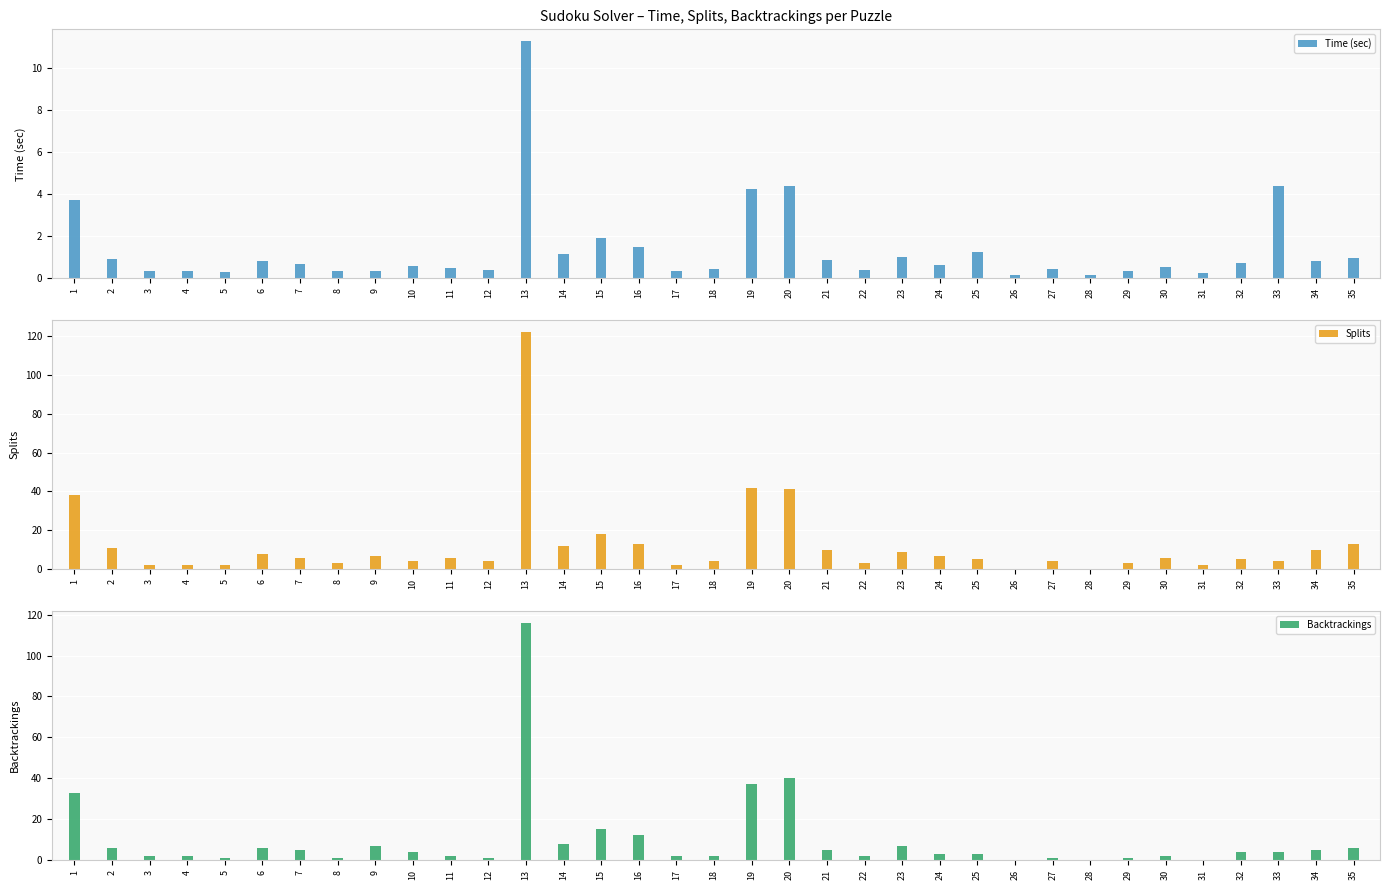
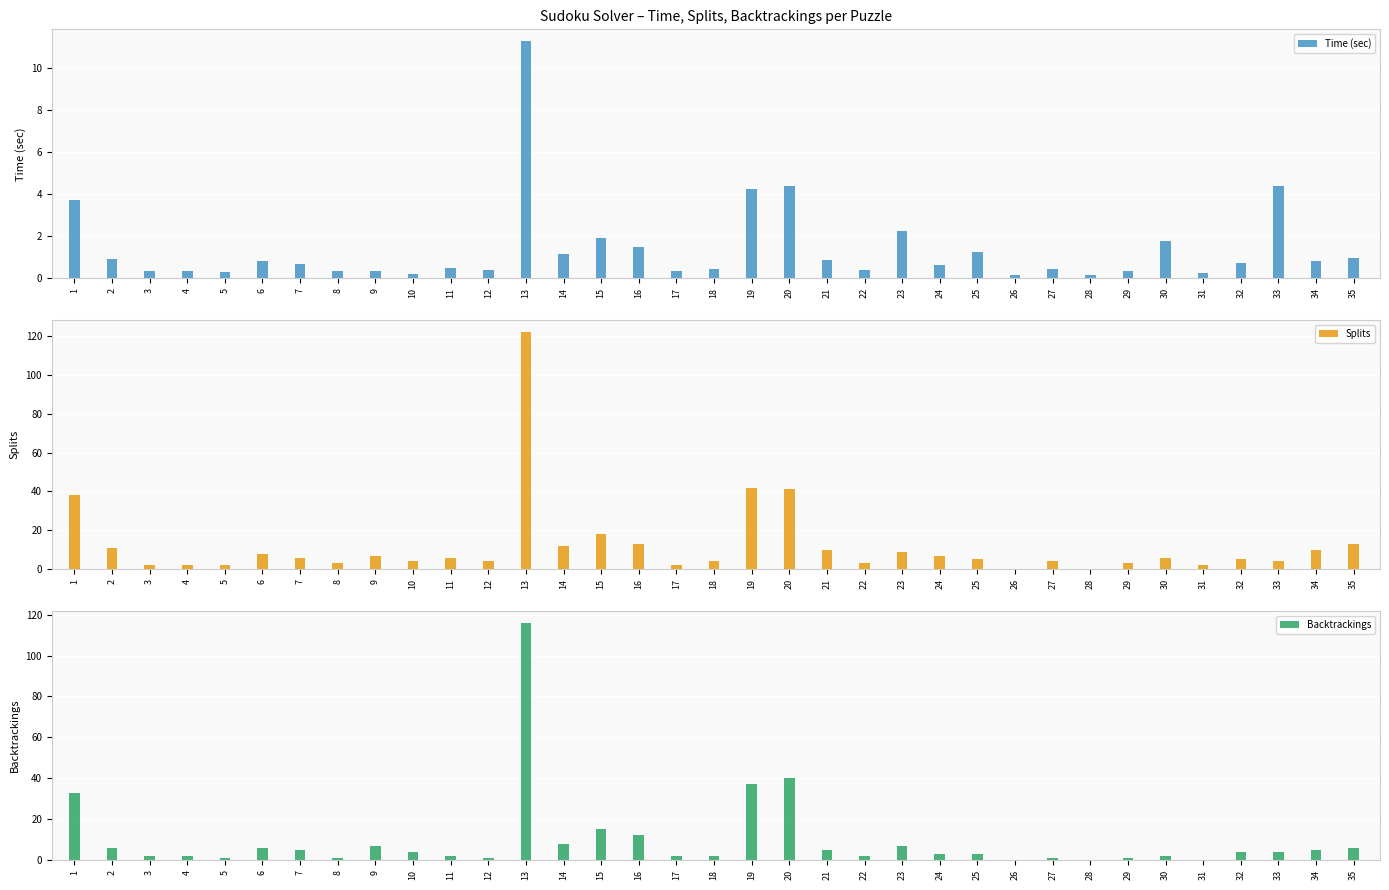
  {
    "Sudoku Solver – Time, Splits, Backtrackings per Puzzle": {
      "1": 3.7,
      "2": 0.9,
      "3": 0.3,
      "4": 0.3,
      "5": 0.3,
      "6": 0.8,
      "7": 0.7,
      "8": 0.3,
      "9": 0.4,
-     "10": 0.6,
+     "10": 0.2,
      "11": 0.5,
      "12": 0.4,
      "13": 11.3,
      "14": 1.2,
      "15": 1.9,
      "16": 1.5,
      "17": 0.4,
      "18": 0.4,
      "19": 4.3,
      "20": 4.4,
      "21": 0.9,
      "22": 0.4,
-     "23": 1.0,
+     "23": 2.3,
      "24": 0.6,
      "25": 1.2,
      "26": 0.1,
      "27": 0.4,
      "28": 0.2,
      "29": 0.3,
-     "30": 0.5,
+     "30": 1.8,
      "31": 0.3,
      "32": 0.7,
      "33": 4.4,
      "34": 0.8,
      "35": 1.0
    }
  }
